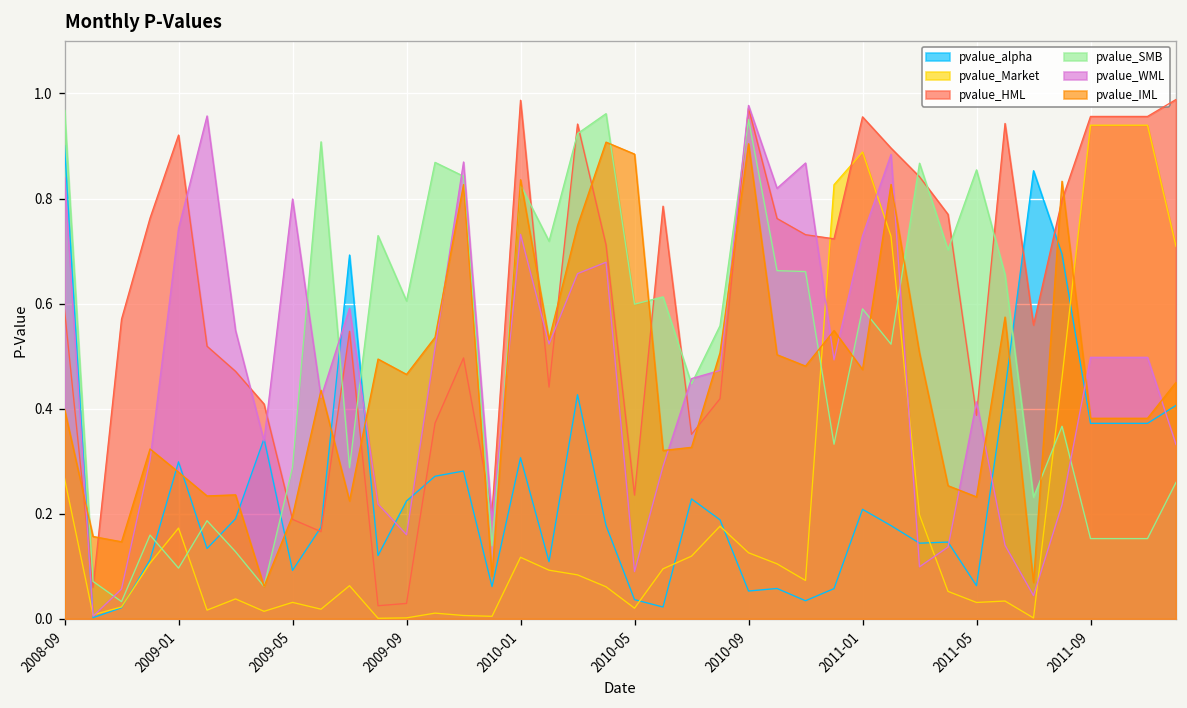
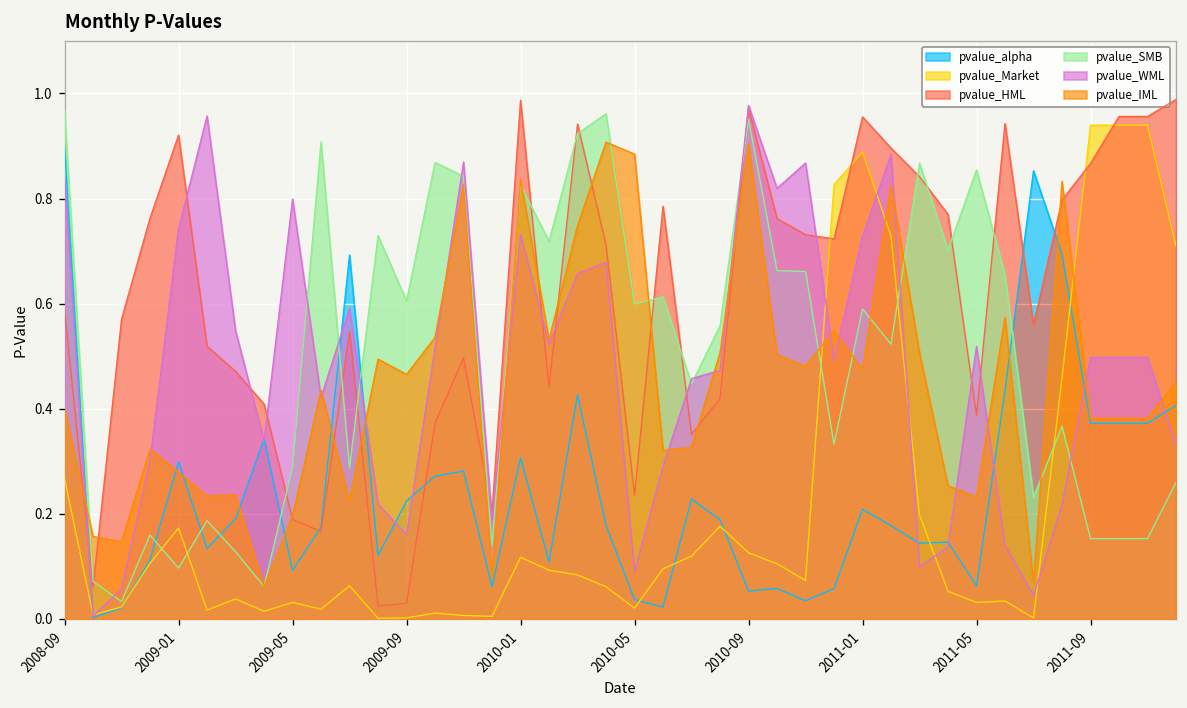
  {
    "pvalue_alpha": {
      "2008-09": 0.90,
      "2009-01": 0.30,
      "2009-05": 0.09,
      "2009-09": 0.22,
      "2010-01": 0.31,
      "2010-05": 0.04,
      "2010-09": 0.05,
      "2011-01": 0.21,
      "2011-05": 0.06,
      "2011-09": 0.37
    },
    "pvalue_Market": {
      "2008-09": 0.27,
      "2009-01": 0.17,
      "2009-05": 0.03,
      "2009-09": 0.00,
      "2010-01": 0.12,
      "2010-05": 0.02,
      "2010-09": 0.13,
      "2011-01": 0.89,
      "2011-05": 0.03,
      "2011-09": 0.94
    },
    "pvalue_HML": {
      "2008-09": 0.59,
      "2009-01": 0.92,
      "2009-05": 0.19,
      "2009-09": 0.03,
      "2010-01": 0.99,
      "2010-05": 0.24,
      "2011-01": 0.96,
      "2011-05": 0.39,
-     "2011-09": 0.96
+     "2011-09": 0.87
    },
    "pvalue_SMB": {
      "2008-09": 0.97,
      "2009-01": 0.10,
      "2009-05": 0.29,
      "2009-09": 0.61,
      "2010-01": 0.83,
      "2010-05": 0.60,
      "2010-09": 0.95,
      "2011-01": 0.59,
      "2011-05": 0.85,
      "2011-09": 0.15
    },
    "pvalue_WML": {
      "2008-09": 0.84,
      "2009-01": 0.74,
      "2009-05": 0.80,
      "2009-09": 0.16,
      "2010-01": 0.73,
      "2010-05": 0.09,
      "2011-01": 0.73,
-     "2011-05": 0.41,
+     "2011-05": 0.52,
      "2011-09": 0.50
    },
    "pvalue_IML": {
      "2008-09": 0.40,
      "2009-01": 0.28,
      "2009-05": 0.20,
      "2009-09": 0.47,
      "2010-01": 0.84,
      "2010-05": 0.88,
      "2010-09": 0.90,
      "2011-01": 0.47,
      "2011-05": 0.23,
      "2011-09": 0.38
    }
  }
